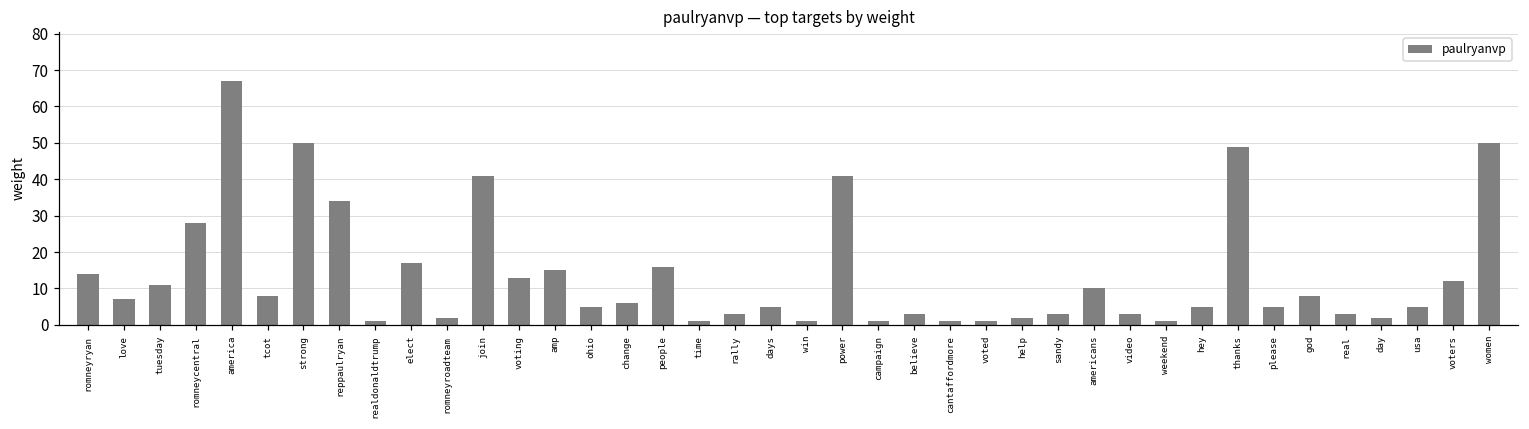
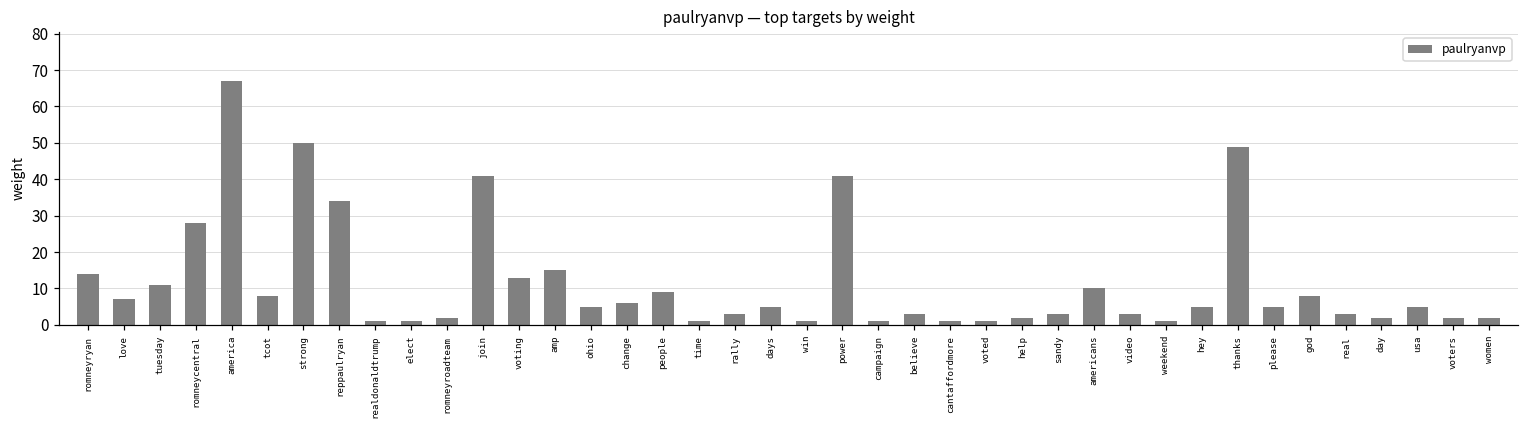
  {
    "romneyryan": 14,
    "love": 7,
    "tuesday": 11,
    "romneycentral": 28,
    "america": 67,
    "tcot": 8,
    "strong": 50,
    "reppaulryan": 34,
    "realdonaldtrump": 1,
-   "elect": 17,
+   "elect": 1,
    "romneyroadteam": 2,
    "join": 41,
    "voting": 13,
    "amp": 15,
    "ohio": 5,
    "change": 6,
-   "people": 16,
+   "people": 9,
    "time": 1,
    "rally": 3,
    "days": 5,
    "win": 1,
    "power": 41,
    "campaign": 1,
    "believe": 3,
    "cantaffordmore": 1,
    "voted": 1,
    "help": 2,
    "sandy": 3,
    "americans": 10,
    "video": 3,
    "weekend": 1,
    "hey": 5,
    "thanks": 49,
    "please": 5,
    "god": 8,
    "real": 3,
    "day": 2,
    "usa": 5,
-   "voters": 12,
-   "women": 50
+   "voters": 2,
+   "women": 2
  }
